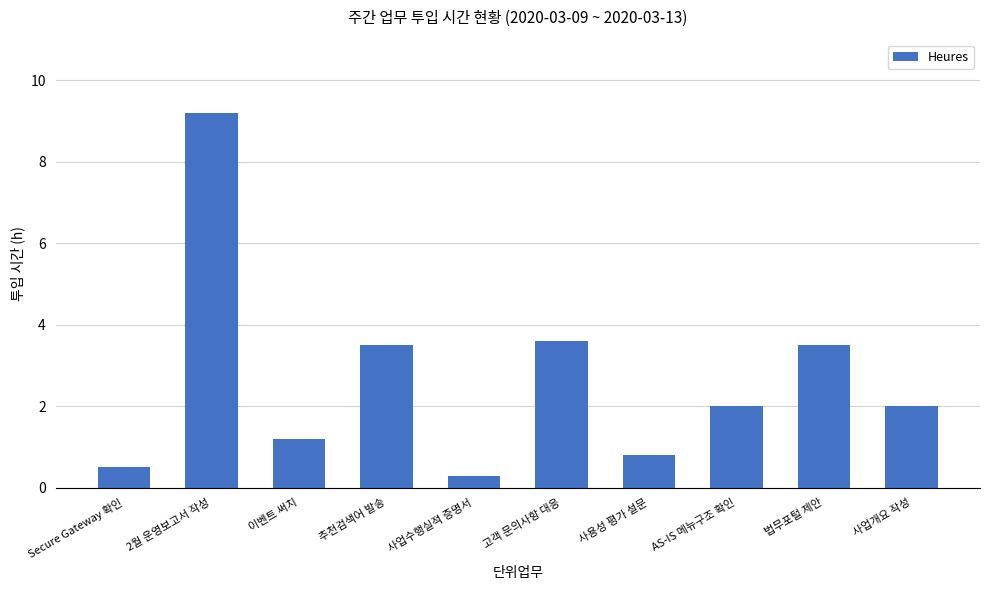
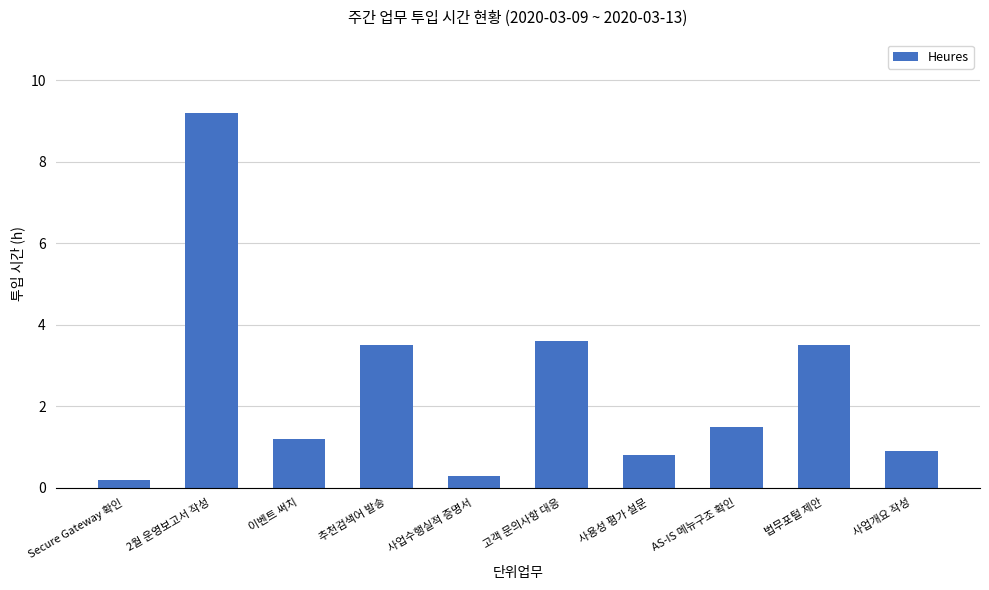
  {
-   "Secure Gateway 확인": 0.5,
+   "Secure Gateway 확인": 0.2,
    "2월 운영보고서 작성": 9.2,
    "이벤트 써치": 1.2,
    "추천검색어 발송": 3.5,
    "사업수행실적 증명서": 0.3,
    "고객 문의사항 대응": 3.6,
    "사용성 평가 설문": 0.8,
-   "AS-IS 메뉴구조 확인": 2.0,
+   "AS-IS 메뉴구조 확인": 1.5,
    "법무포털 제안": 3.5,
-   "사업개요 작성": 2.0
+   "사업개요 작성": 0.9
  }
